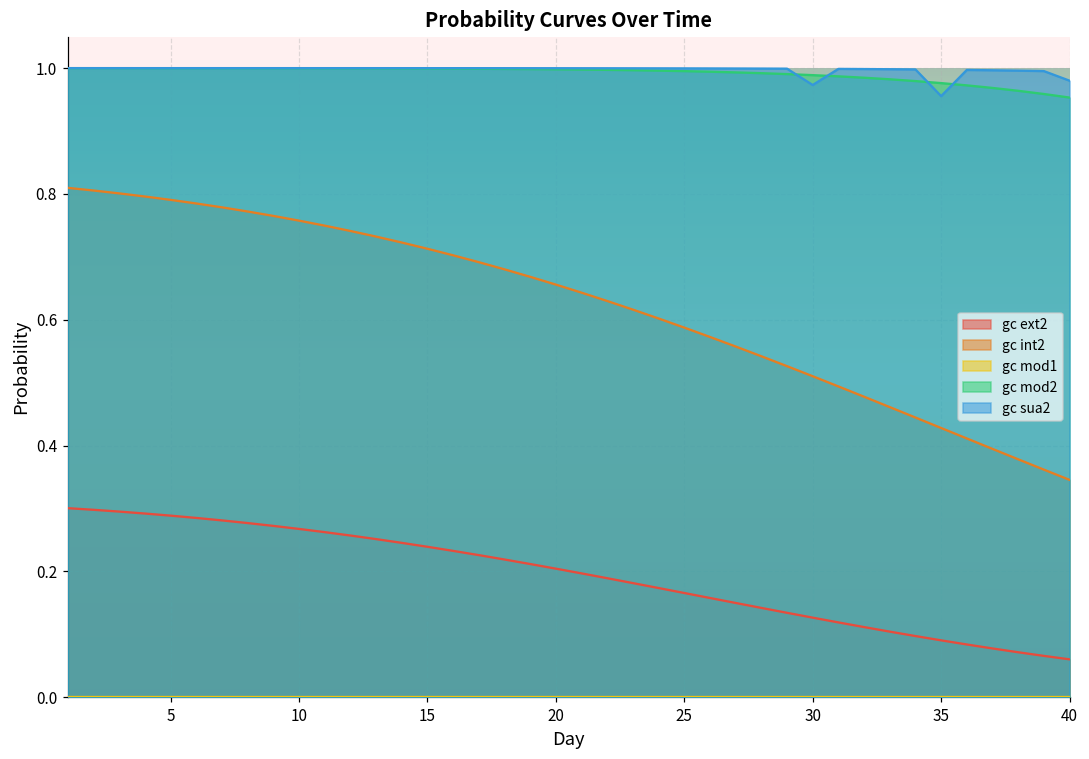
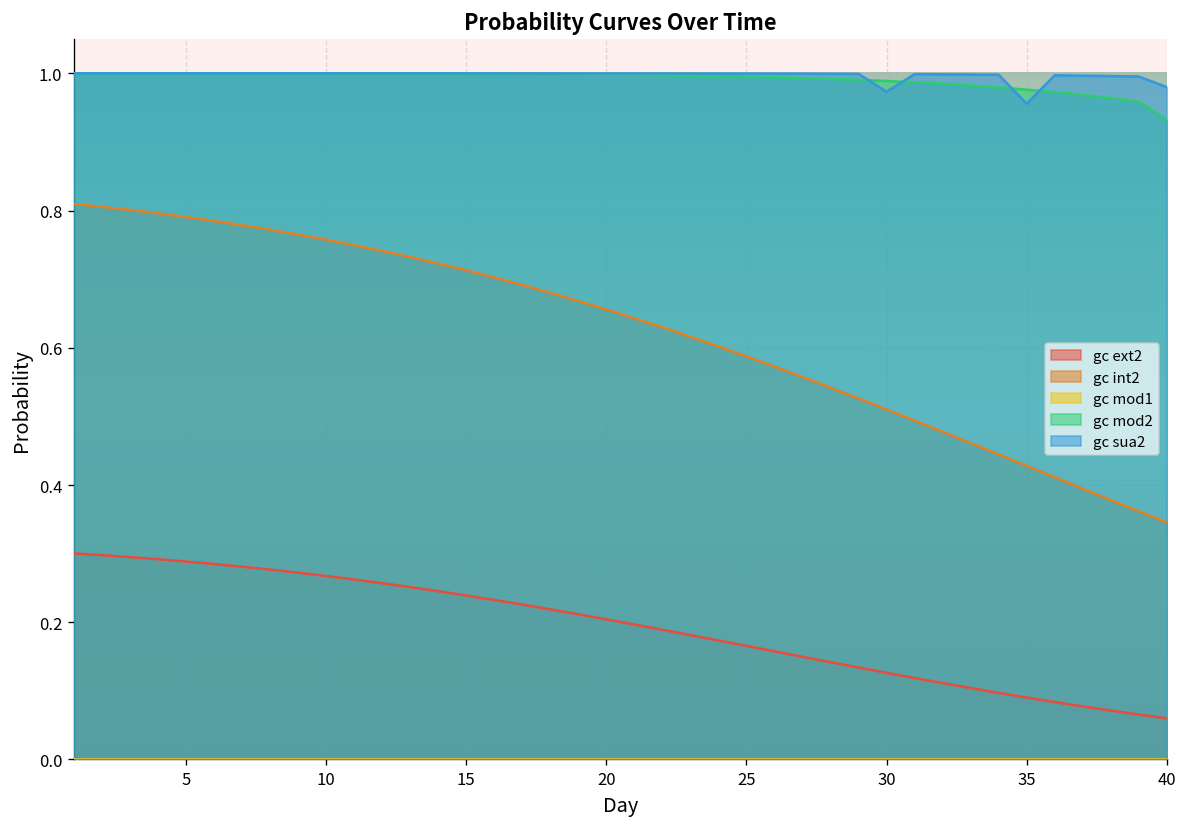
  {
    "gc mod1": {
      "5": 0.00,
      "10": 0.00,
      "15": 0.00,
      "20": 0.00,
      "25": 0.00,
      "30": 0.00,
      "35": 0.00,
      "40": 0.00
    },
    "gc mod2": {
      "30": 0.99,
      "35": 0.98,
-     "40": 0.95
+     "40": 0.93
    },
    "gc sua2": {
      "30": 0.97,
      "35": 0.96,
      "40": 0.98
    }
  }
